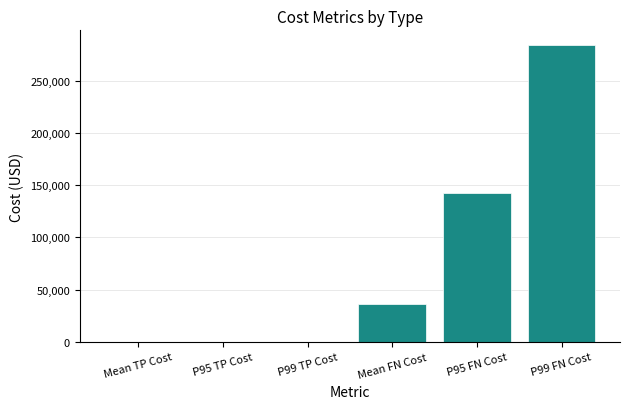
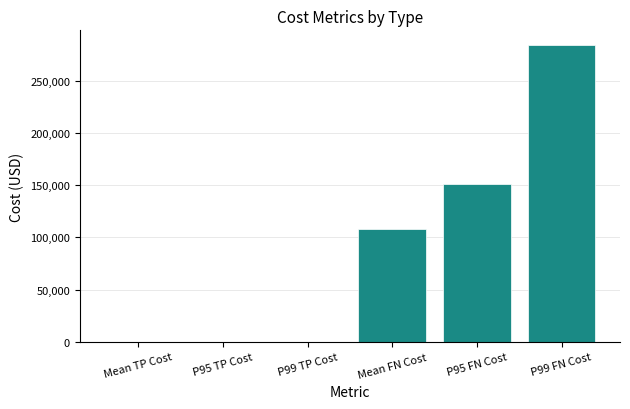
  {
    "Mean TP Cost": "0",
    "P95 TP Cost": "0",
    "P99 TP Cost": "0",
-   "Mean FN Cost": "36,000",
-   "P95 FN Cost": "142,000",
+   "Mean FN Cost": "108,000",
+   "P95 FN Cost": "151,000",
    "P99 FN Cost": "284,000"
  }
